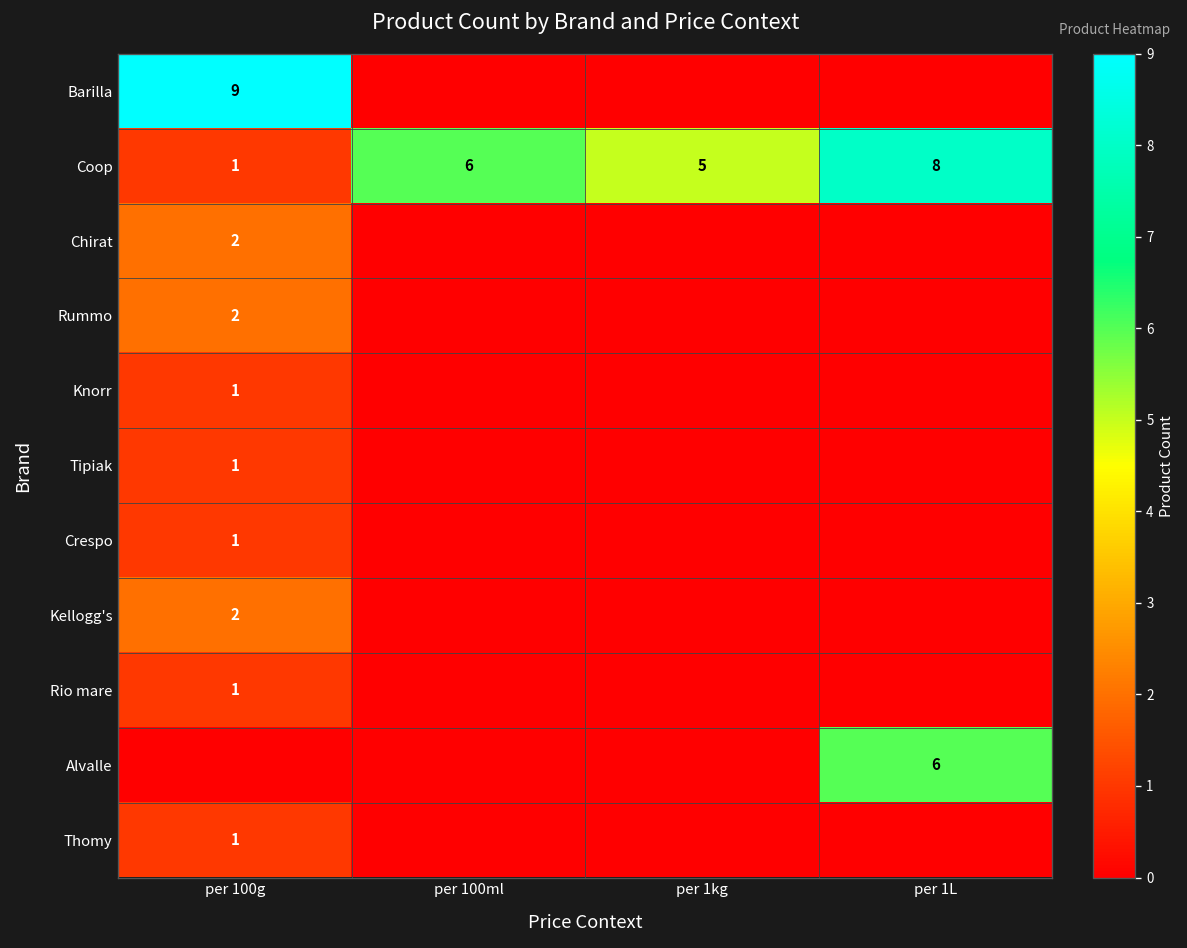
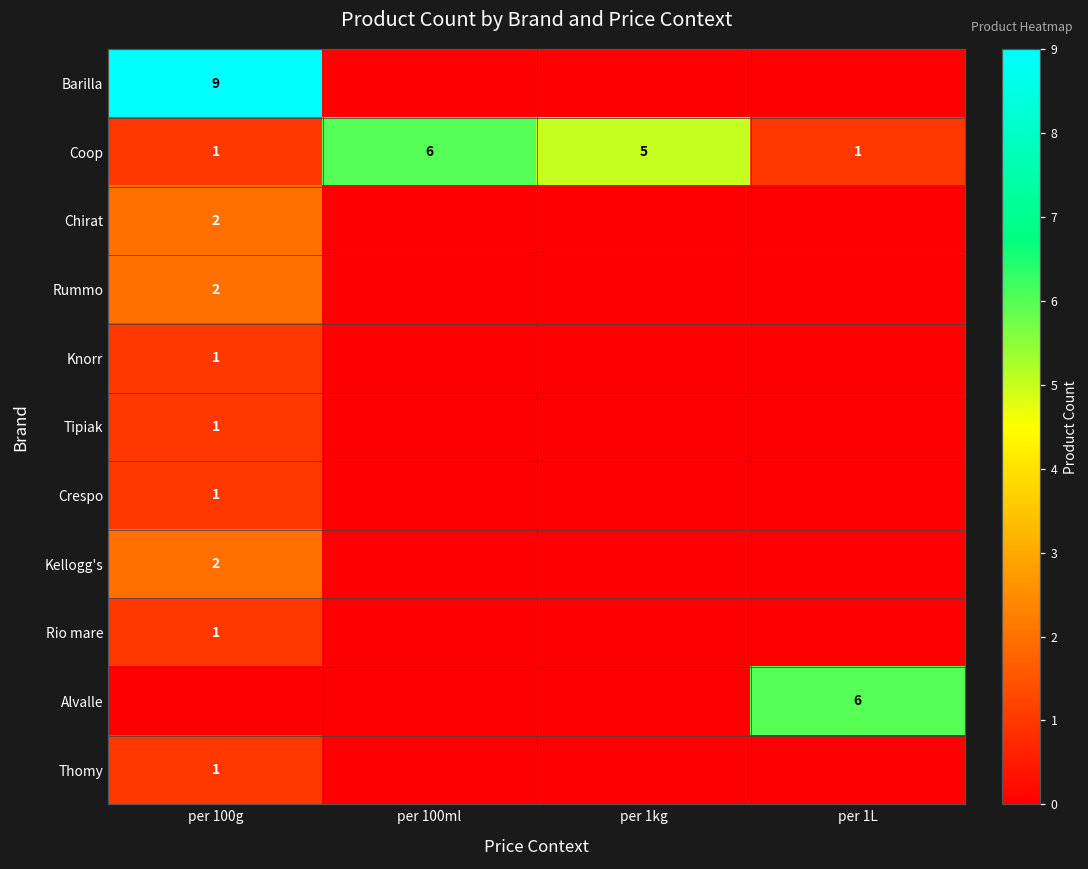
  {
    "Barilla": {
      "per 100g": 9
    },
    "Coop": {
      "per 100g": 1,
      "per 100ml": 6,
      "per 1kg": 5,
-     "per 1L": 8
+     "per 1L": 1
    },
    "Chirat": {
      "per 100g": 2
    },
    "Rummo": {
      "per 100g": 2
    },
    "Knorr": {
      "per 100g": 1
    },
    "Tipiak": {
      "per 100g": 1
    },
    "Crespo": {
      "per 100g": 1
    },
    "Kellogg's": {
      "per 100g": 2
    },
    "Rio mare": {
      "per 100g": 1
    },
    "Alvalle": {
      "per 1L": 6
    },
    "Thomy": {
      "per 100g": 1
    }
  }
